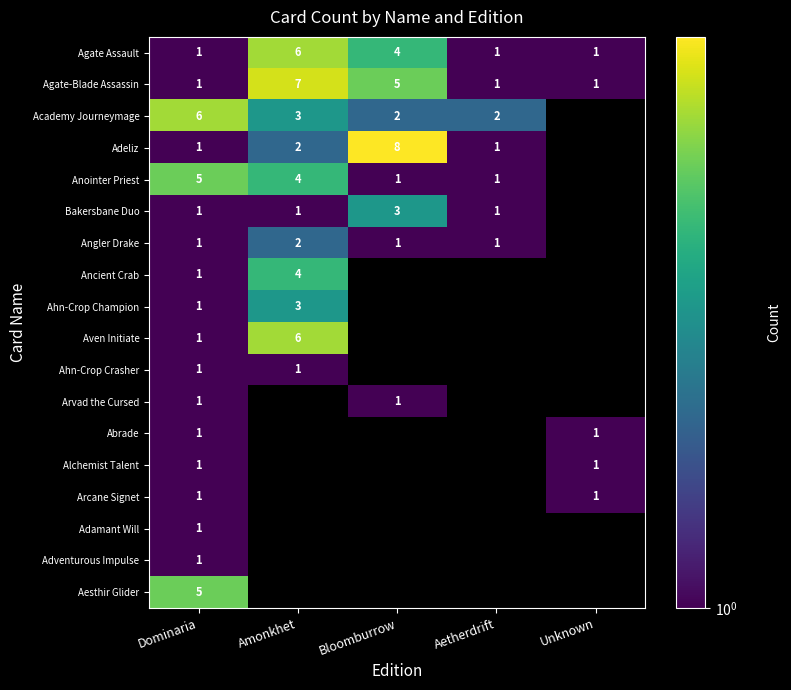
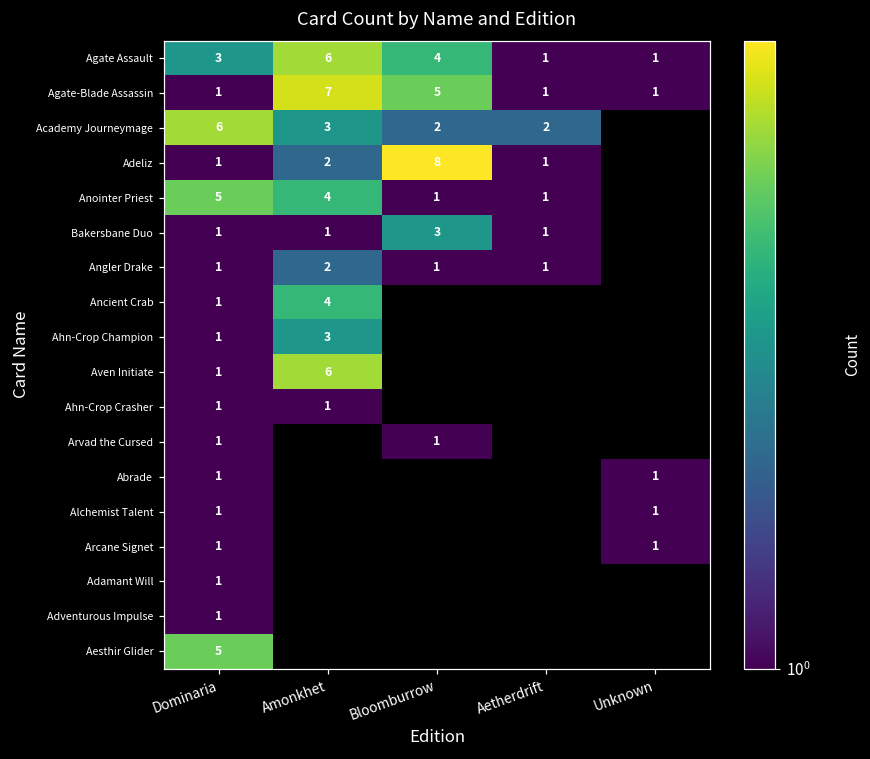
  {
    "Agate Assault": {
-     "Dominaria": 1,
+     "Dominaria": 3,
      "Amonkhet": 6,
      "Bloomburrow": 4,
      "Aetherdrift": 1,
      "Unknown": 1
    },
    "Agate-Blade Assassin": {
      "Dominaria": 1,
      "Amonkhet": 7,
      "Bloomburrow": 5,
      "Aetherdrift": 1,
      "Unknown": 1
    },
    "Academy Journeymage": {
      "Dominaria": 6,
      "Amonkhet": 3,
      "Bloomburrow": 2,
      "Aetherdrift": 2
    },
    "Adeliz": {
      "Dominaria": 1,
      "Amonkhet": 2,
      "Bloomburrow": 8,
      "Aetherdrift": 1
    },
    "Anointer Priest": {
      "Dominaria": 5,
      "Amonkhet": 4,
      "Bloomburrow": 1,
      "Aetherdrift": 1
    },
    "Bakersbane Duo": {
      "Dominaria": 1,
      "Amonkhet": 1,
      "Bloomburrow": 3,
      "Aetherdrift": 1
    },
    "Angler Drake": {
      "Dominaria": 1,
      "Amonkhet": 2,
      "Bloomburrow": 1,
      "Aetherdrift": 1
    },
    "Ancient Crab": {
      "Dominaria": 1,
      "Amonkhet": 4
    },
    "Ahn-Crop Champion": {
      "Dominaria": 1,
      "Amonkhet": 3
    },
    "Aven Initiate": {
      "Dominaria": 1,
      "Amonkhet": 6
    },
    "Ahn-Crop Crasher": {
      "Dominaria": 1,
      "Amonkhet": 1
    },
    "Arvad the Cursed": {
      "Dominaria": 1,
      "Bloomburrow": 1
    },
    "Abrade": {
      "Dominaria": 1,
      "Unknown": 1
    },
    "Alchemist Talent": {
      "Dominaria": 1,
      "Unknown": 1
    },
    "Arcane Signet": {
      "Dominaria": 1,
      "Unknown": 1
    },
    "Adamant Will": {
      "Dominaria": 1
    },
    "Adventurous Impulse": {
      "Dominaria": 1
    },
    "Aesthir Glider": {
      "Dominaria": 5
    }
  }
